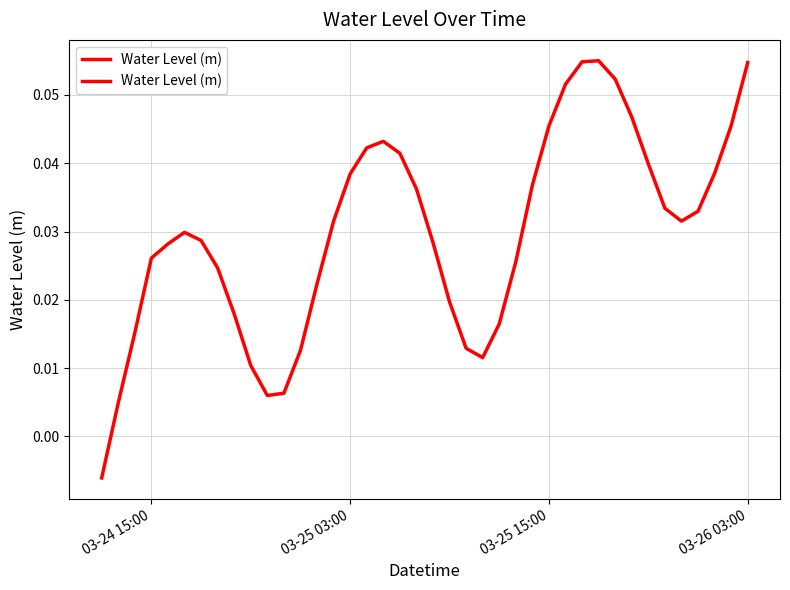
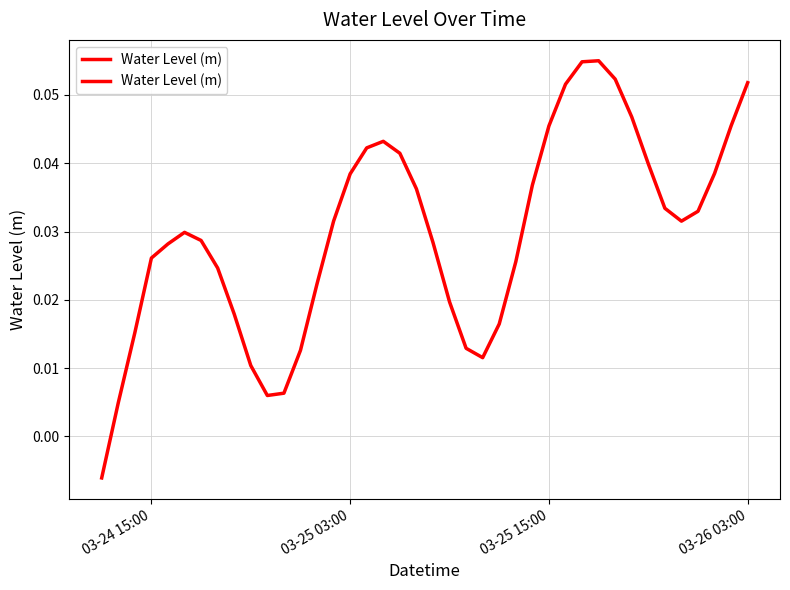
  {
    "03-24 15:00": 0.026,
    "03-25 03:00": 0.038,
    "03-25 15:00": 0.045,
-   "03-26 03:00": 0.055
+   "03-26 03:00": 0.052
  }
